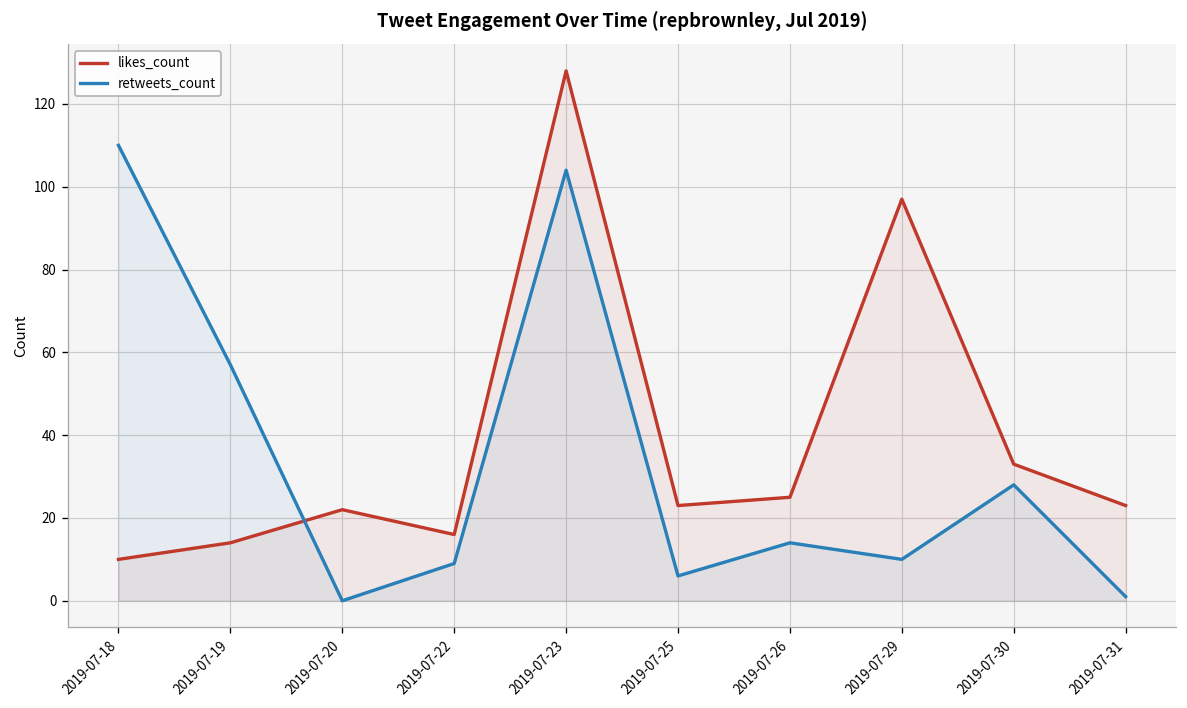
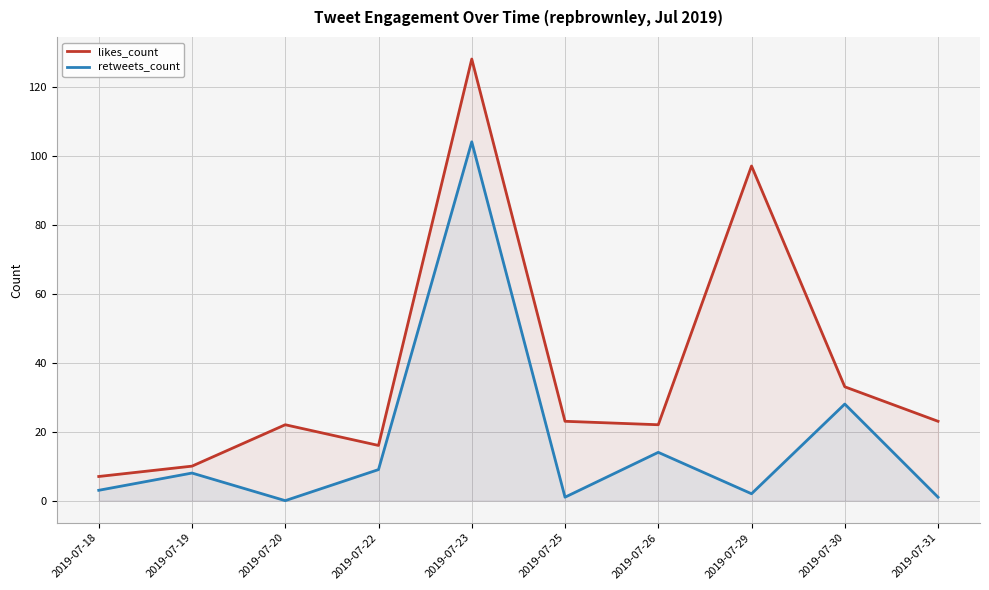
  {
    "likes_count": {
-     "2019-07-18": 10,
-     "2019-07-19": 14,
+     "2019-07-18": 7,
+     "2019-07-19": 10,
      "2019-07-20": 22,
      "2019-07-22": 16,
      "2019-07-23": 128,
      "2019-07-25": 23,
-     "2019-07-26": 25,
+     "2019-07-26": 22,
      "2019-07-29": 97,
      "2019-07-30": 33,
      "2019-07-31": 23
    },
    "retweets_count": {
-     "2019-07-18": 110,
-     "2019-07-19": 57,
+     "2019-07-18": 3,
+     "2019-07-19": 8,
      "2019-07-20": 0,
      "2019-07-22": 9,
      "2019-07-23": 104,
-     "2019-07-25": 6,
+     "2019-07-25": 1,
      "2019-07-26": 14,
-     "2019-07-29": 10,
+     "2019-07-29": 2,
      "2019-07-30": 28,
      "2019-07-31": 1
    }
  }
